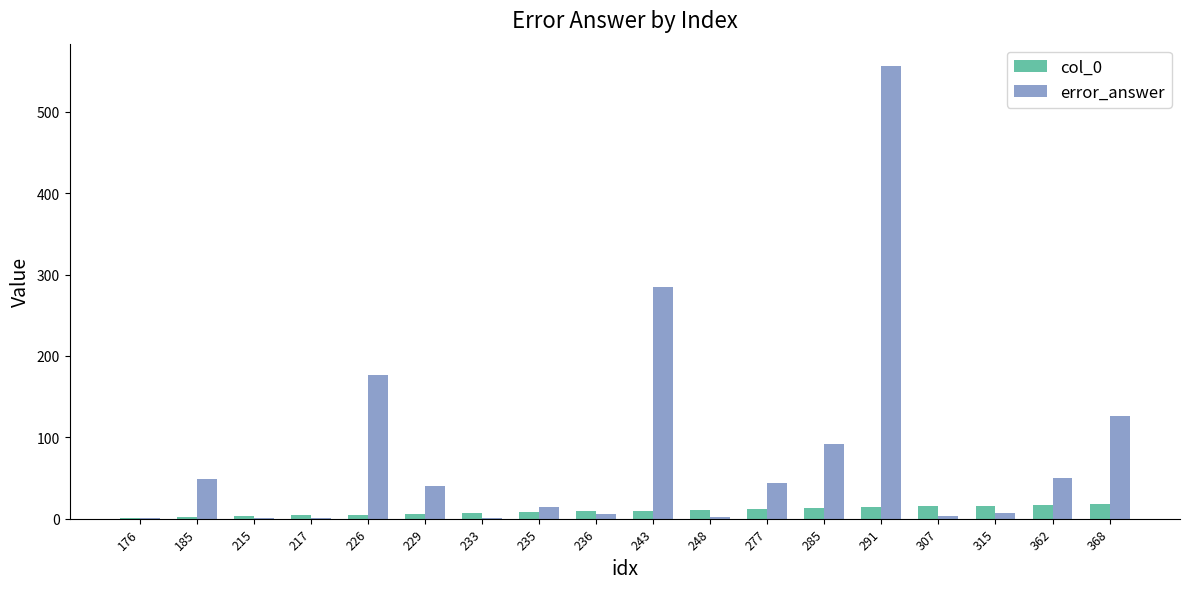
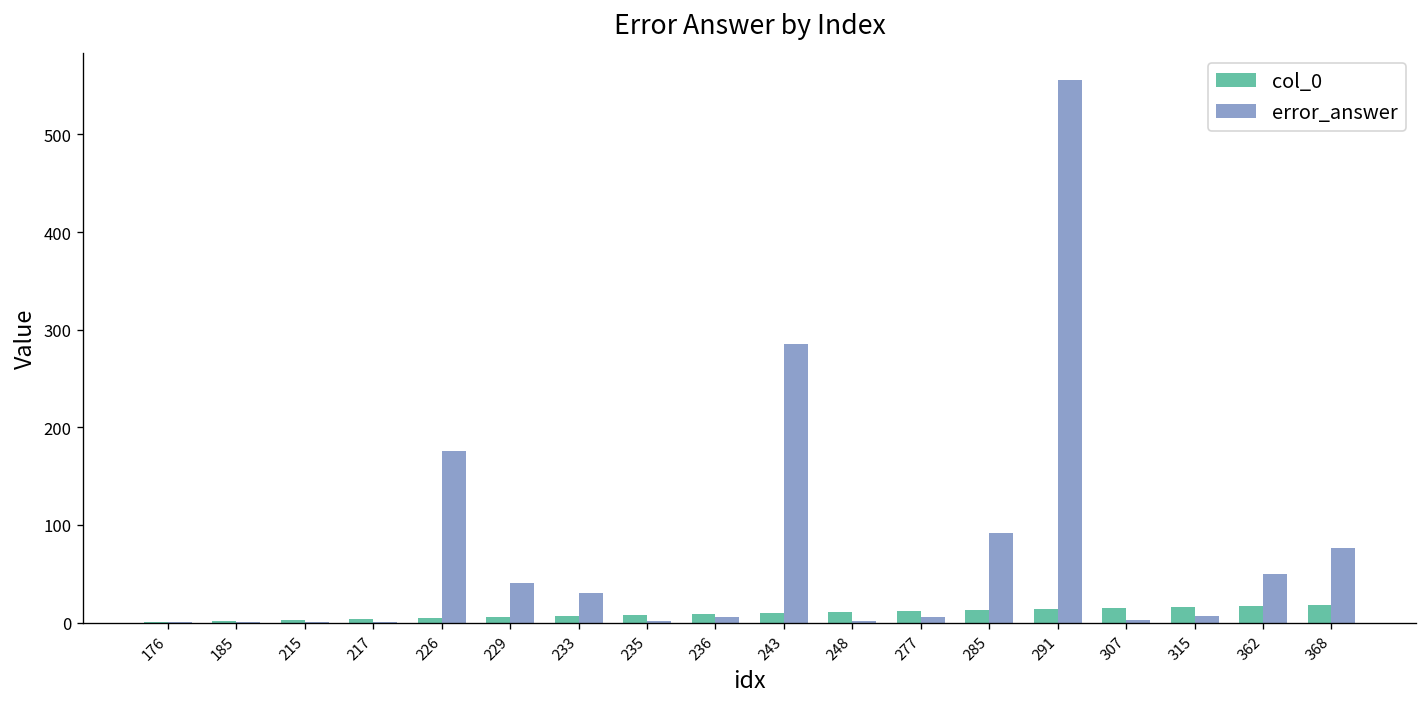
  {
    "col_0": {
      "217": 0,
      "226": 10,
      "229": 10,
      "233": 10,
      "235": 10,
      "236": 10,
      "243": 10,
      "248": 10,
      "277": 10,
      "285": 10,
      "291": 10,
      "307": 20,
      "315": 20,
      "362": 20,
      "368": 20
    },
    "error_answer": {
-     "185": 50,
+     "185": 0,
      "226": 180,
      "229": 40,
-     "233": 0,
-     "235": 10,
+     "233": 30,
+     "235": 0,
      "236": 10,
      "243": 280,
-     "277": 40,
+     "277": 10,
      "285": 90,
      "291": 560,
      "315": 10,
      "362": 50,
-     "368": 130
+     "368": 80
    }
  }
